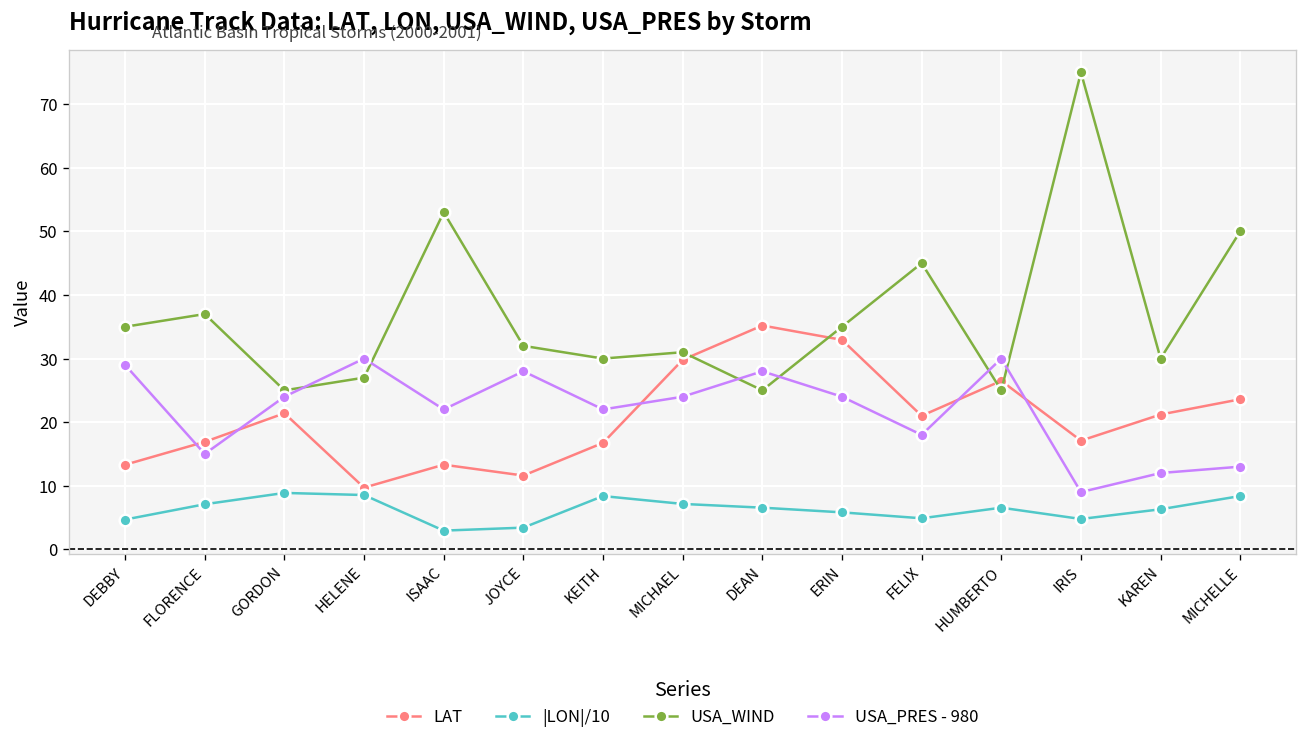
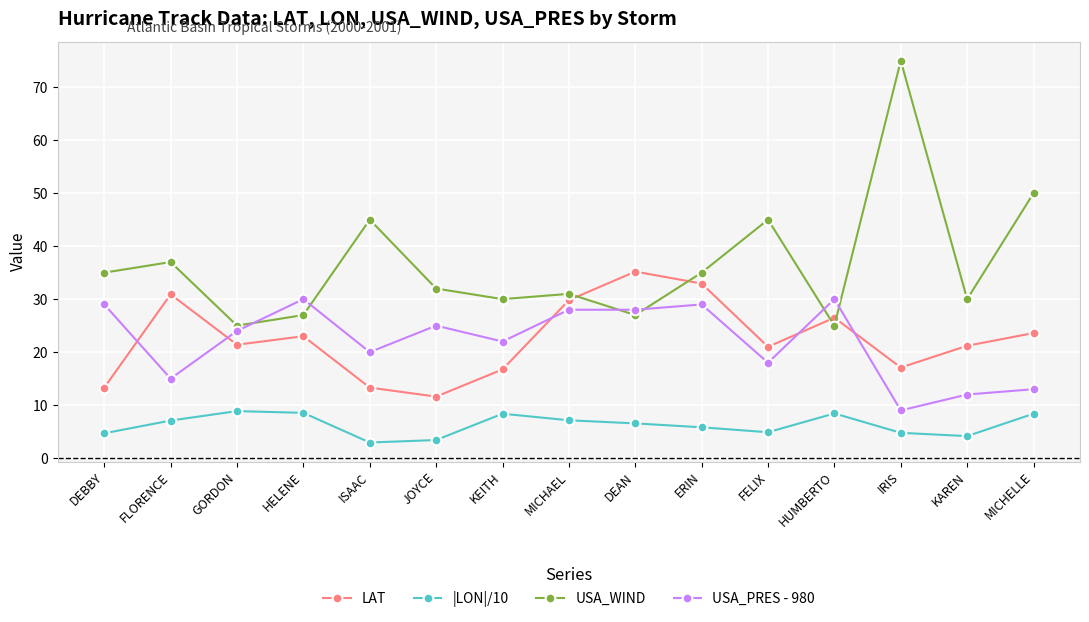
  {
    "LAT": {
      "DEBBY": 13,
-     "FLORENCE": 17,
+     "FLORENCE": 31,
      "GORDON": 21,
-     "HELENE": 10,
+     "HELENE": 23,
      "ISAAC": 13,
      "JOYCE": 12,
      "KEITH": 17,
      "MICHAEL": 30,
      "DEAN": 35,
      "ERIN": 33,
      "FELIX": 21,
      "HUMBERTO": 27,
      "IRIS": 17,
      "KAREN": 21,
      "MICHELLE": 24
    },
    "|LON|/10": {
      "DEBBY": 5,
      "FLORENCE": 7,
      "GORDON": 9,
      "HELENE": 9,
      "ISAAC": 3,
      "JOYCE": 3,
      "KEITH": 8,
      "MICHAEL": 7,
      "DEAN": 7,
      "ERIN": 6,
      "FELIX": 5,
-     "HUMBERTO": 7,
+     "HUMBERTO": 8,
      "IRIS": 5,
-     "KAREN": 6,
+     "KAREN": 4,
      "MICHELLE": 8
    },
    "USA_WIND": {
      "DEBBY": 35,
      "FLORENCE": 37,
      "GORDON": 25,
      "HELENE": 27,
-     "ISAAC": 53,
+     "ISAAC": 45,
      "JOYCE": 32,
      "KEITH": 30,
      "MICHAEL": 31,
-     "DEAN": 25,
+     "DEAN": 27,
      "ERIN": 35,
      "FELIX": 45,
      "HUMBERTO": 25,
      "IRIS": 75,
      "KAREN": 30,
      "MICHELLE": 50
    },
    "USA_PRES - 980": {
      "DEBBY": 29,
      "FLORENCE": 15,
      "GORDON": 24,
      "HELENE": 30,
-     "ISAAC": 22,
-     "JOYCE": 28,
+     "ISAAC": 20,
+     "JOYCE": 25,
      "KEITH": 22,
-     "MICHAEL": 24,
+     "MICHAEL": 28,
      "DEAN": 28,
-     "ERIN": 24,
+     "ERIN": 29,
      "FELIX": 18,
      "HUMBERTO": 30,
      "IRIS": 9,
      "KAREN": 12,
      "MICHELLE": 13
    }
  }
